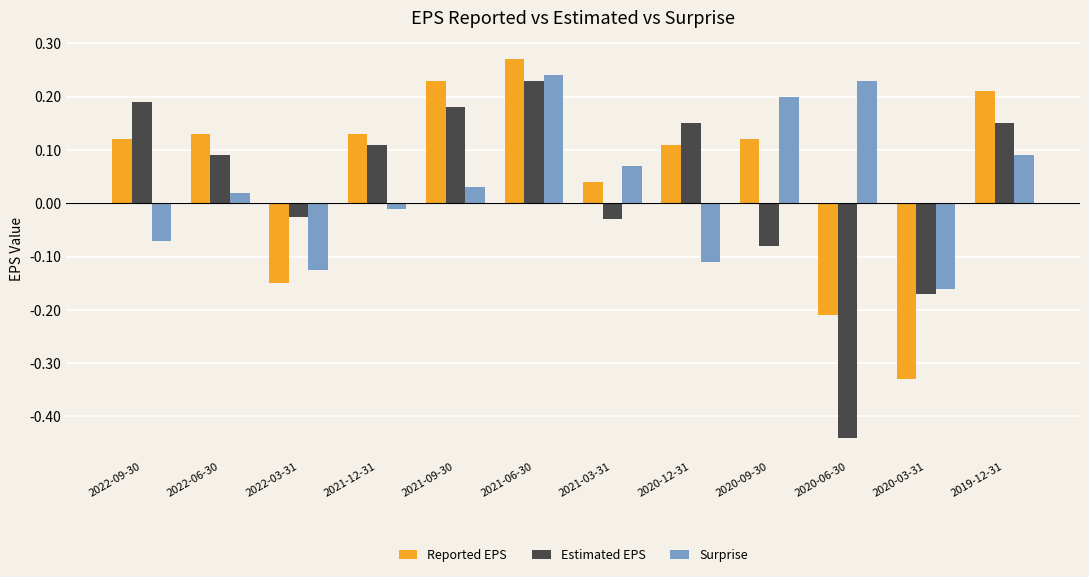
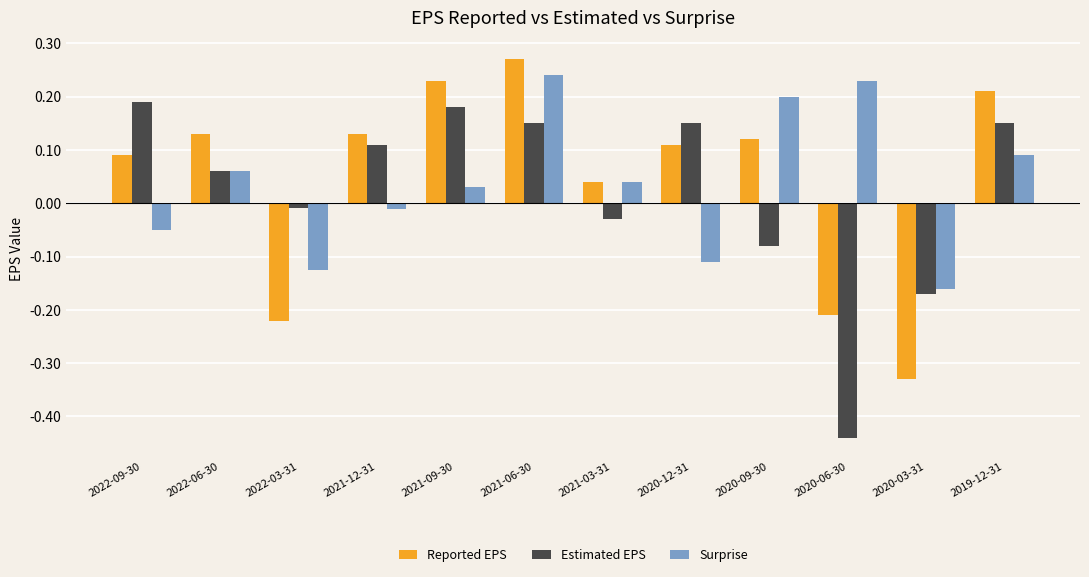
  {
    "Reported EPS": {
-     "2022-09-30": 0.12,
+     "2022-09-30": 0.09,
      "2022-06-30": 0.13,
-     "2022-03-31": -0.15,
+     "2022-03-31": -0.22,
      "2021-12-31": 0.13,
      "2021-09-30": 0.23,
      "2021-06-30": 0.27,
      "2021-03-31": 0.04,
      "2020-12-31": 0.11,
      "2020-09-30": 0.12,
      "2020-06-30": -0.21,
      "2020-03-31": -0.33,
      "2019-12-31": 0.21
    },
    "Estimated EPS": {
      "2022-09-30": 0.19,
-     "2022-06-30": 0.09,
-     "2022-03-31": -0.03,
+     "2022-06-30": 0.06,
+     "2022-03-31": -0.01,
      "2021-12-31": 0.11,
      "2021-09-30": 0.18,
-     "2021-06-30": 0.23,
+     "2021-06-30": 0.15,
      "2021-03-31": -0.03,
      "2020-12-31": 0.15,
      "2020-09-30": -0.08,
      "2020-06-30": -0.44,
      "2020-03-31": -0.17,
      "2019-12-31": 0.15
    },
    "Surprise": {
-     "2022-09-30": -0.07,
-     "2022-06-30": 0.02,
+     "2022-09-30": -0.05,
+     "2022-06-30": 0.06,
      "2022-03-31": -0.13,
      "2021-12-31": -0.01,
      "2021-09-30": 0.03,
      "2021-06-30": 0.24,
-     "2021-03-31": 0.07,
+     "2021-03-31": 0.04,
      "2020-12-31": -0.11,
      "2020-09-30": 0.20,
      "2020-06-30": 0.23,
      "2020-03-31": -0.16,
      "2019-12-31": 0.09
    }
  }
